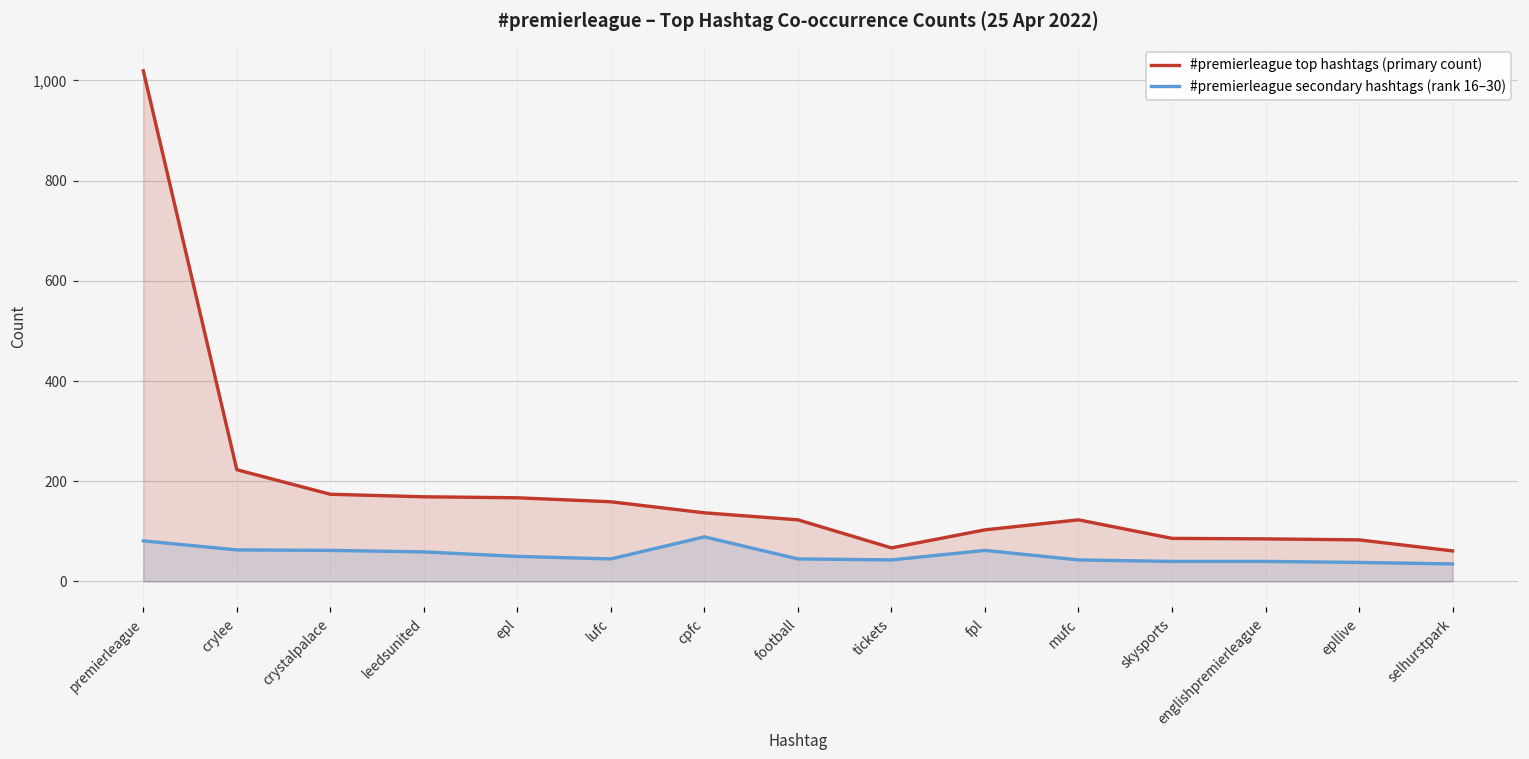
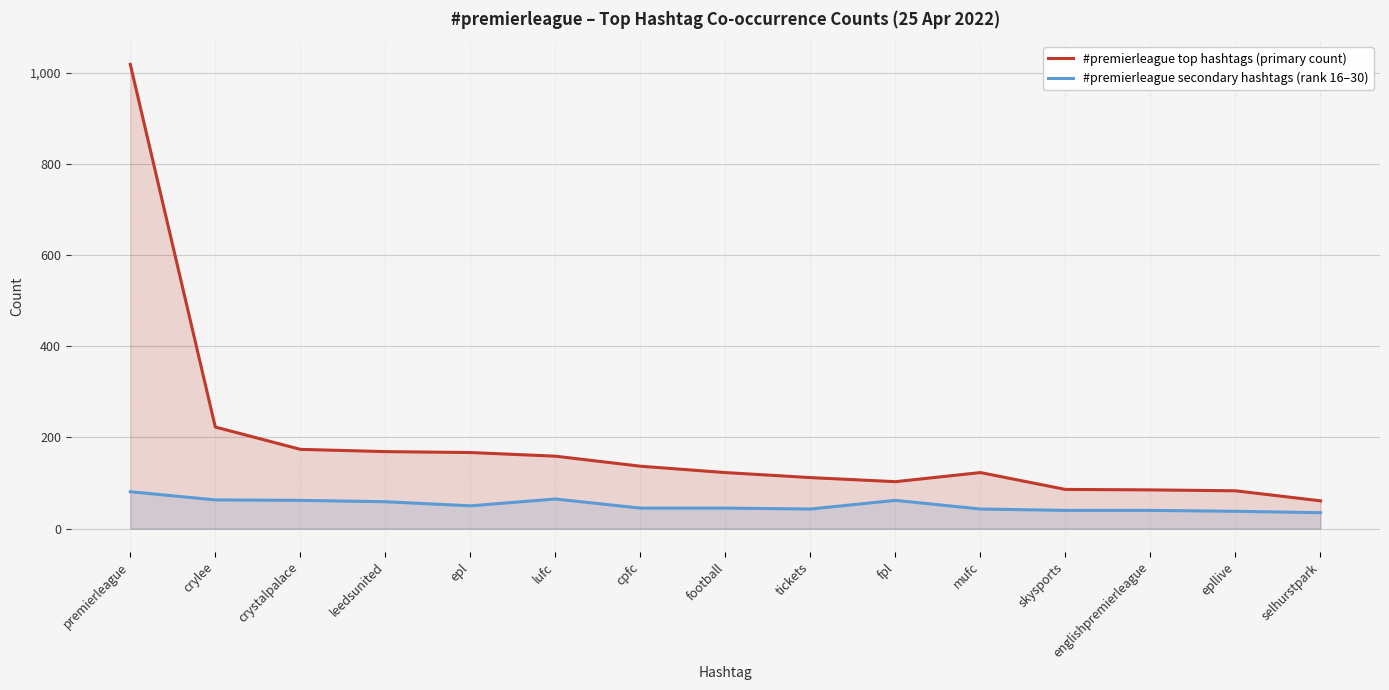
  {
    "#premierleague top hashtags (primary count)": {
      "premierleague": "1,020",
      "crylee": "220",
      "crystalpalace": "170",
      "leedsunited": "170",
      "epl": "170",
      "lufc": "160",
      "cpfc": "140",
      "football": "120",
-     "tickets": "70",
+     "tickets": "110",
      "fpl": "100",
      "mufc": "120",
      "skysports": "90",
      "englishpremierleague": "90",
      "epllive": "80",
      "selhurstpark": "60"
    },
    "#premierleague secondary hashtags (rank 16–30)": {
      "premierleague": "80",
      "crylee": "60",
      "crystalpalace": "60",
      "leedsunited": "60",
      "epl": "50",
-     "lufc": "50",
-     "cpfc": "90",
+     "lufc": "70",
+     "cpfc": "50",
      "football": "50",
      "tickets": "40",
      "fpl": "60",
      "mufc": "40",
      "skysports": "40",
      "englishpremierleague": "40",
      "epllive": "40",
      "selhurstpark": "40"
    }
  }
